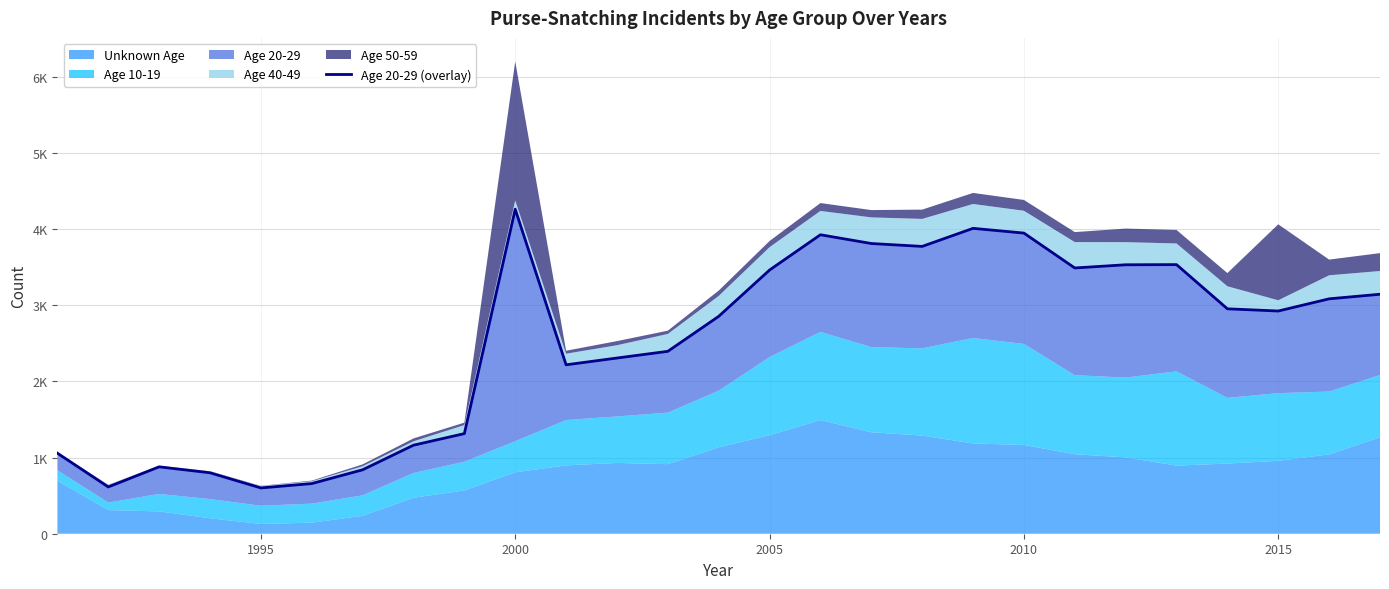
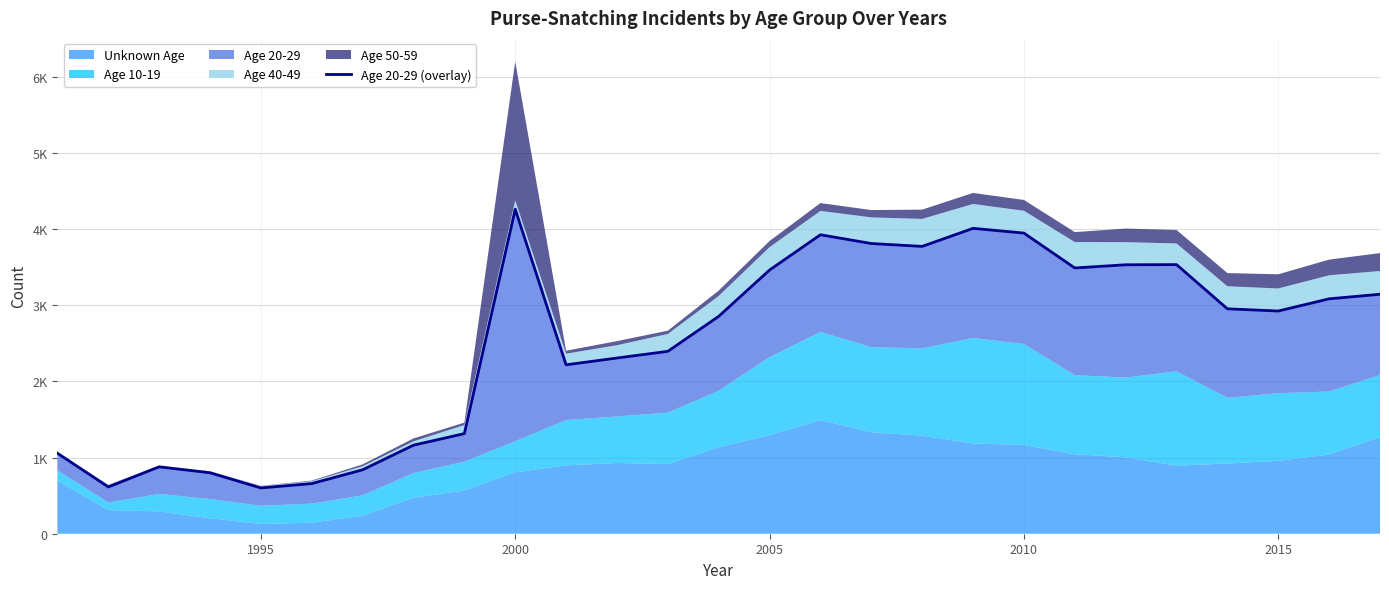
  {
    "Age 20-29": {
      "2000": 3000,
      "2005": 1100,
      "2010": 1500,
      "2015": 1100
    },
    "Age 40-49": {
      "2000": 100,
      "2005": 300,
      "2010": 300,
-     "2015": 100
+     "2015": 300
    },
    "Age 50-59": {
      "2000": 1800,
      "2005": 100,
      "2010": 100,
-     "2015": 1000
+     "2015": 200
    }
  }
